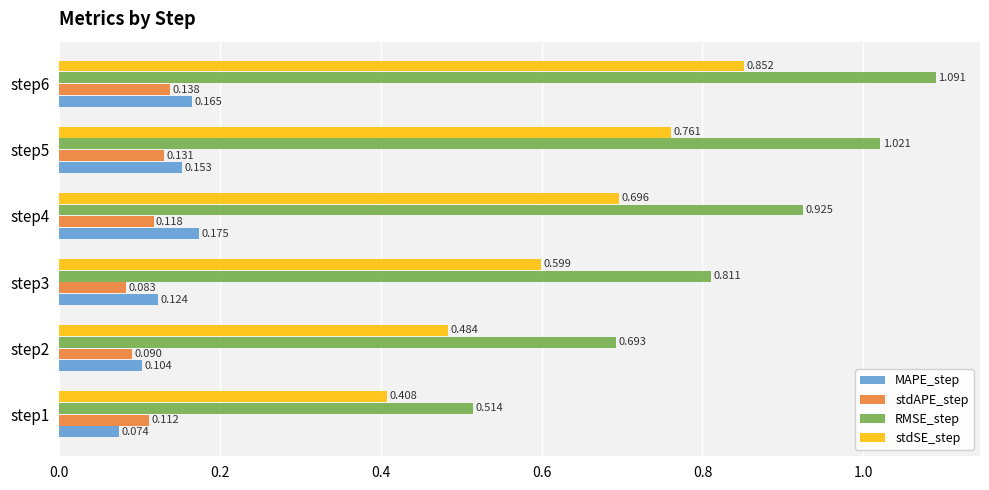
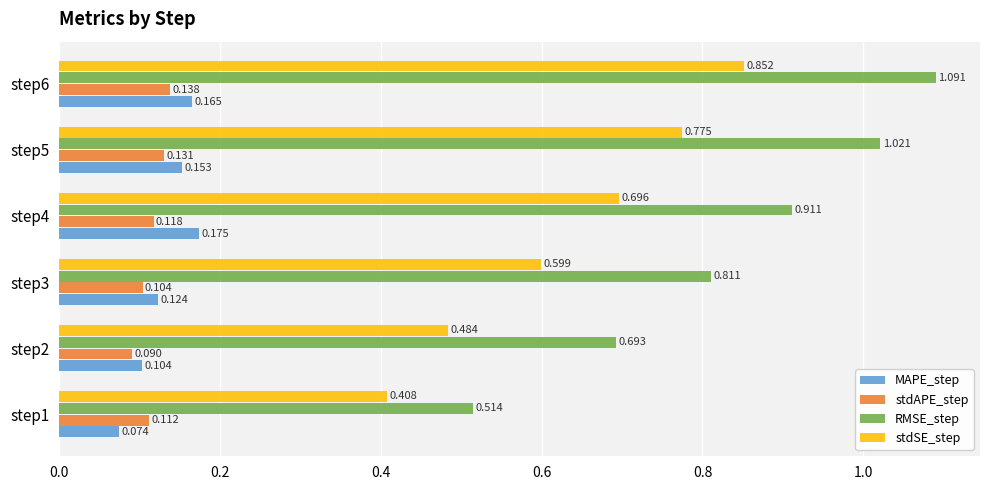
  {
    "MAPE_step": {
      "step6": 0.165,
      "step5": 0.153,
      "step4": 0.175,
      "step3": 0.124,
      "step2": 0.104,
      "step1": 0.074
    },
    "stdAPE_step": {
      "step6": 0.138,
      "step5": 0.131,
      "step4": 0.118,
-     "step3": 0.083,
+     "step3": 0.104,
      "step2": 0.090,
      "step1": 0.112
    },
    "RMSE_step": {
      "step6": 1.091,
      "step5": 1.021,
-     "step4": 0.925,
+     "step4": 0.911,
      "step3": 0.811,
      "step2": 0.693,
      "step1": 0.514
    },
    "stdSE_step": {
      "step6": 0.852,
-     "step5": 0.761,
+     "step5": 0.775,
      "step4": 0.696,
      "step3": 0.599,
      "step2": 0.484,
      "step1": 0.408
    }
  }
